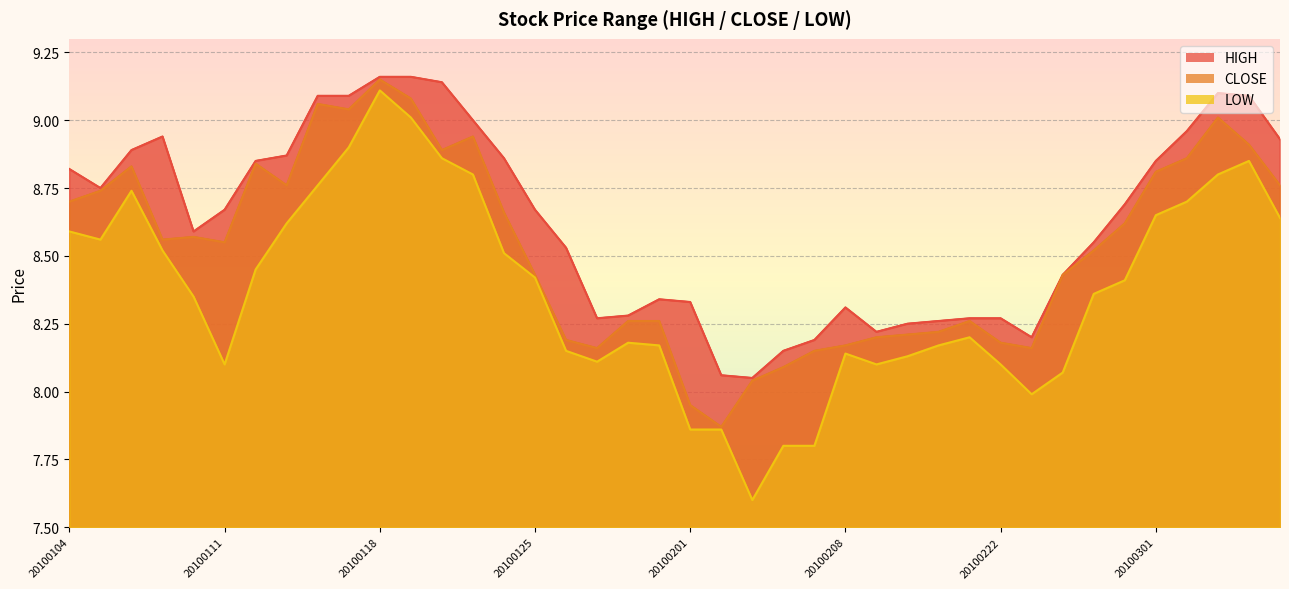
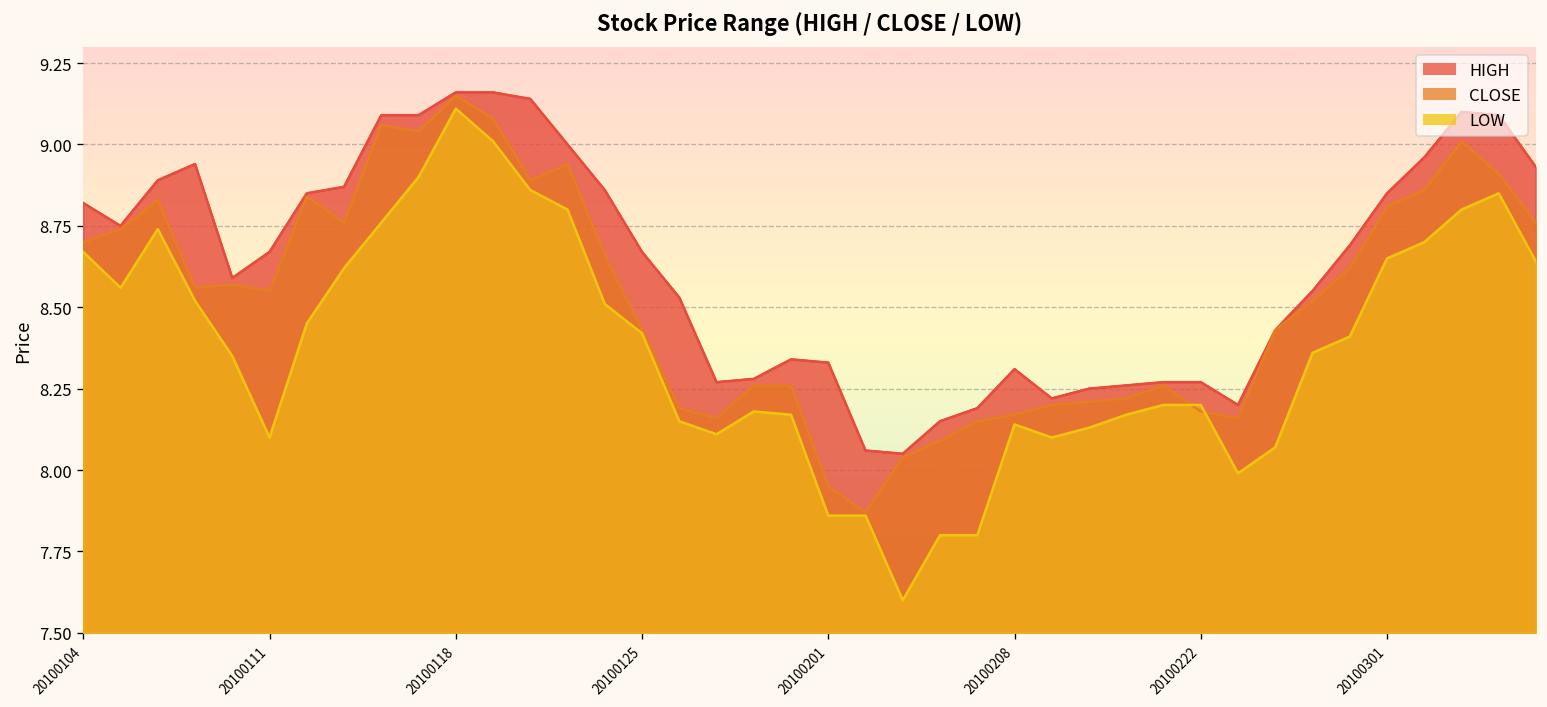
  {
    "LOW": {
-     "20100104": 8.59,
+     "20100104": 8.67,
      "20100111": 8.10,
      "20100118": 9.11,
      "20100125": 8.42,
      "20100201": 7.86,
      "20100208": 8.14,
-     "20100222": 8.1,
+     "20100222": 8.2,
      "20100301": 8.65
    }
  }
